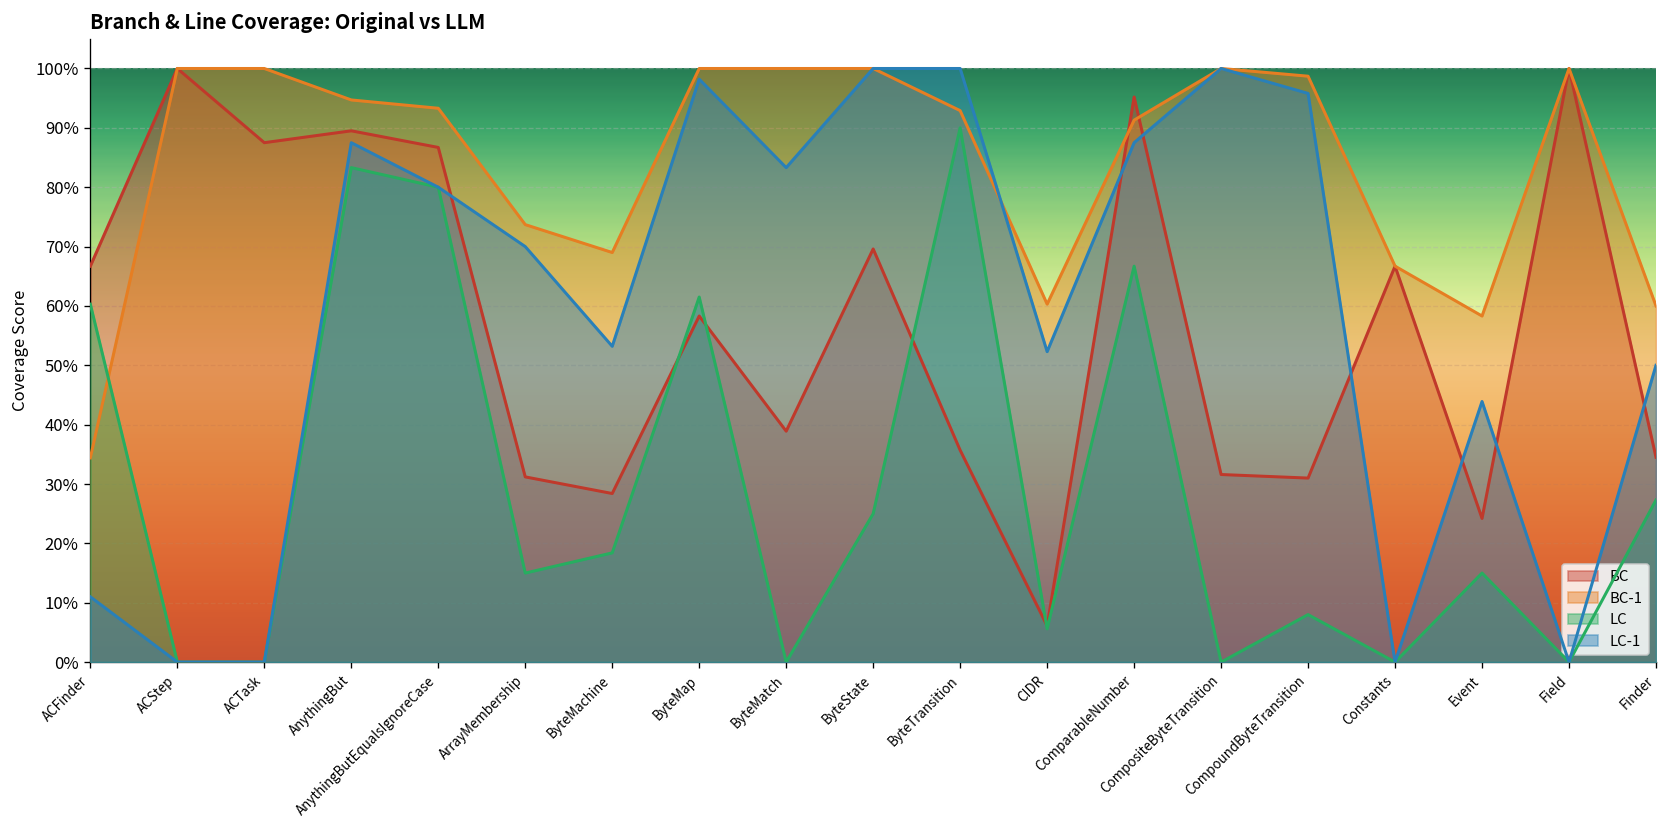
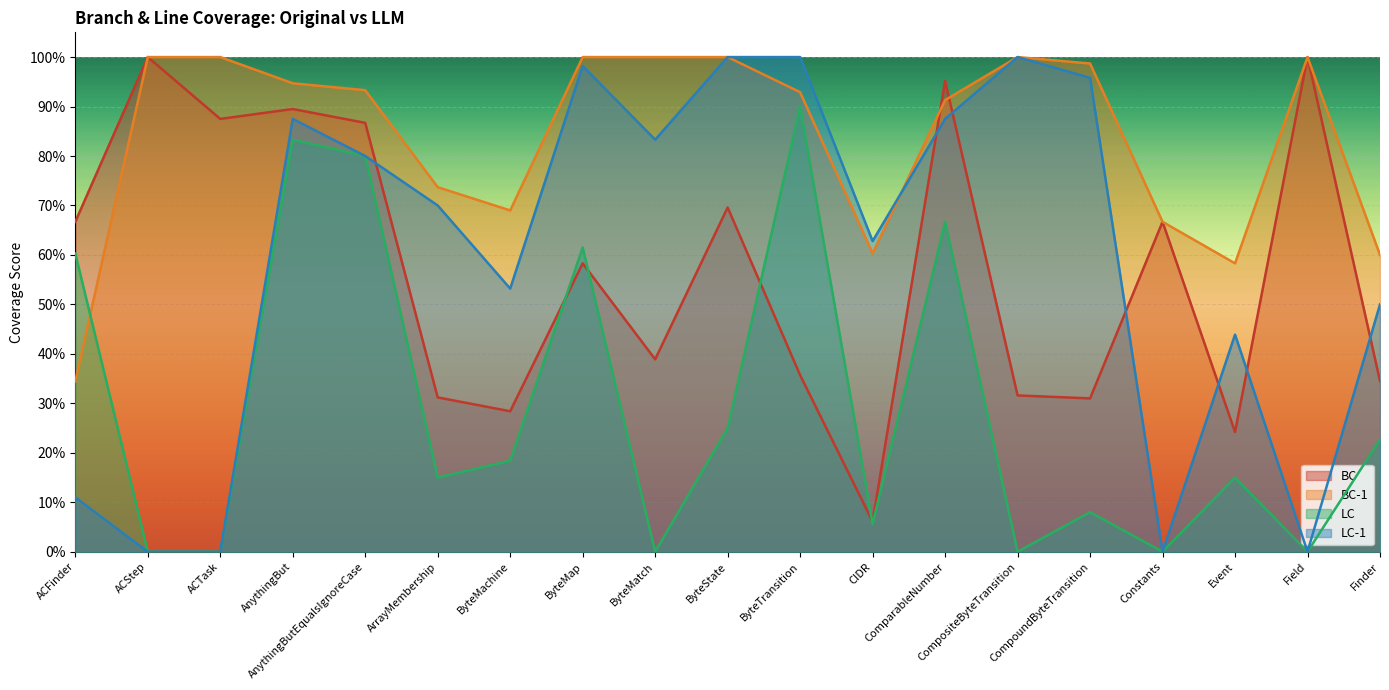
  {
    "LC": {
      "ACFinder": "60%",
      "AnythingBut": "83%",
      "ArrayMembership": "15%",
      "ByteMachine": "18%",
      "ByteMap": "62%",
      "ByteMatch": "0%",
      "ByteState": "25%",
      "ByteTransition": "90%",
      "ComparableNumber": "67%",
      "CompositeByteTransition": "0%",
      "CompoundByteTransition": "8%",
      "Event": "15%",
-     "Finder": "27%"
+     "Finder": "23%"
    },
    "LC-1": {
      "ACFinder": "11%",
      "AnythingBut": "88%",
      "ArrayMembership": "70%",
      "ByteMachine": "53%",
      "ByteMap": "98%",
      "ByteMatch": "83%",
      "ByteTransition": "100%",
-     "CIDR": "52%",
+     "CIDR": "63%",
      "ComparableNumber": "88%",
      "CompoundByteTransition": "96%",
      "Event": "44%",
      "Finder": "50%"
    }
  }
